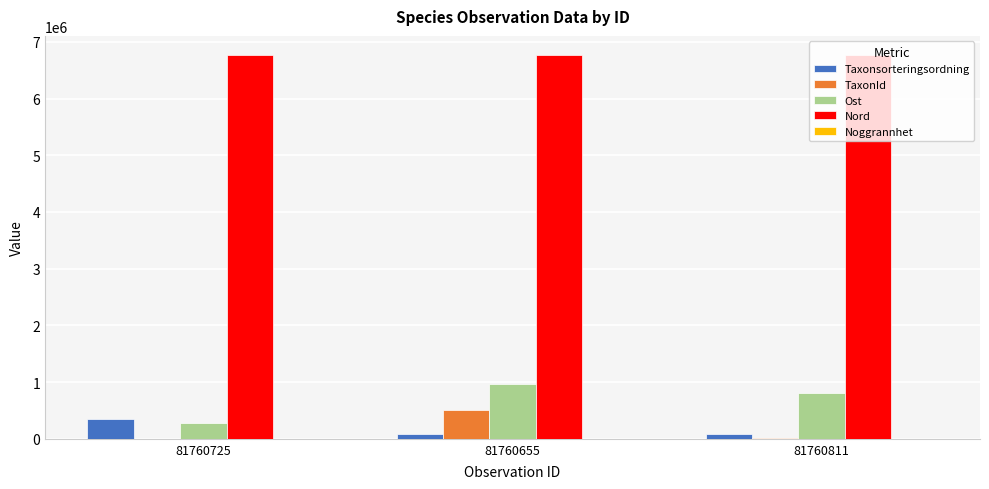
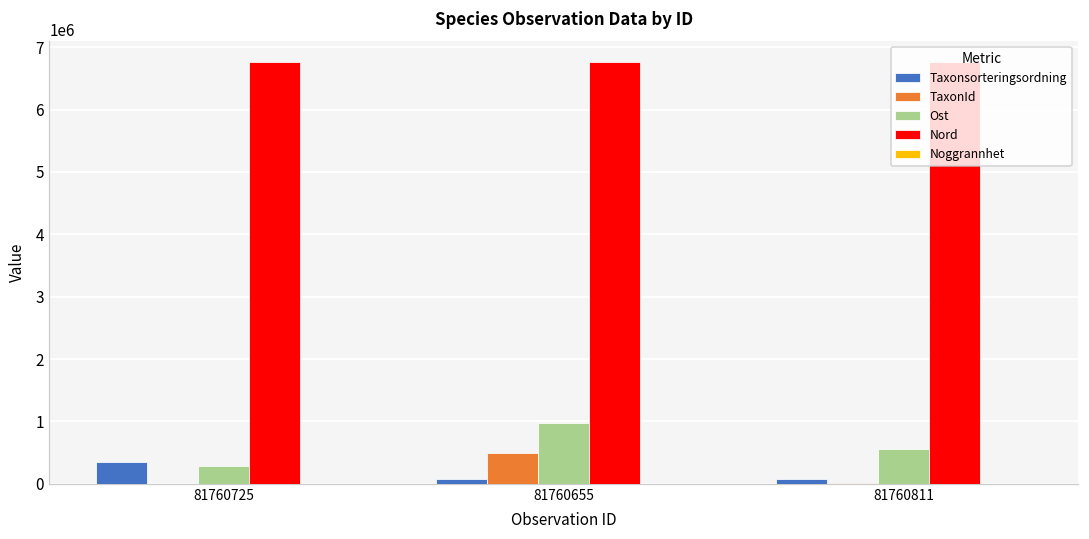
  {
    "Taxonsorteringsordning": {
      "81760725": 300000,
      "81760655": 100000,
      "81760811": 100000
    },
    "TaxonId": {
      "81760655": 500000
    },
    "Ost": {
      "81760725": 300000,
      "81760655": 1000000,
-     "81760811": 800000
+     "81760811": 600000
    },
    "Nord": {
      "81760725": 6800000,
      "81760655": 6800000
    }
  }
